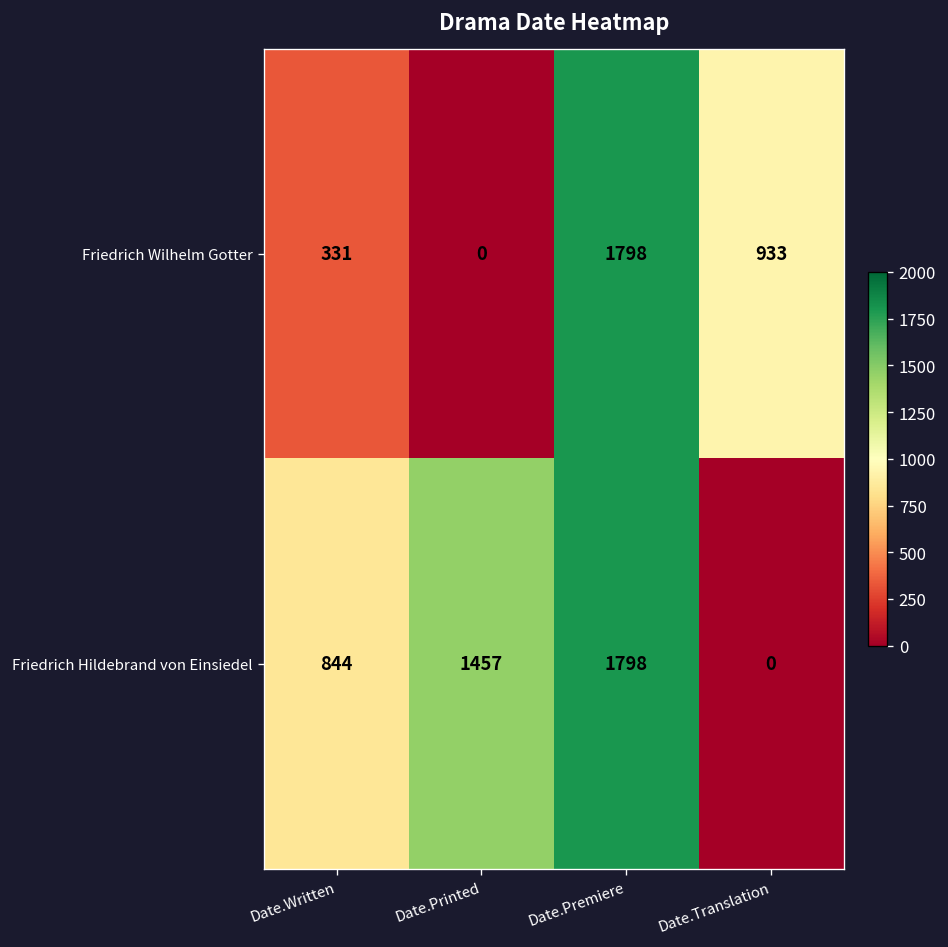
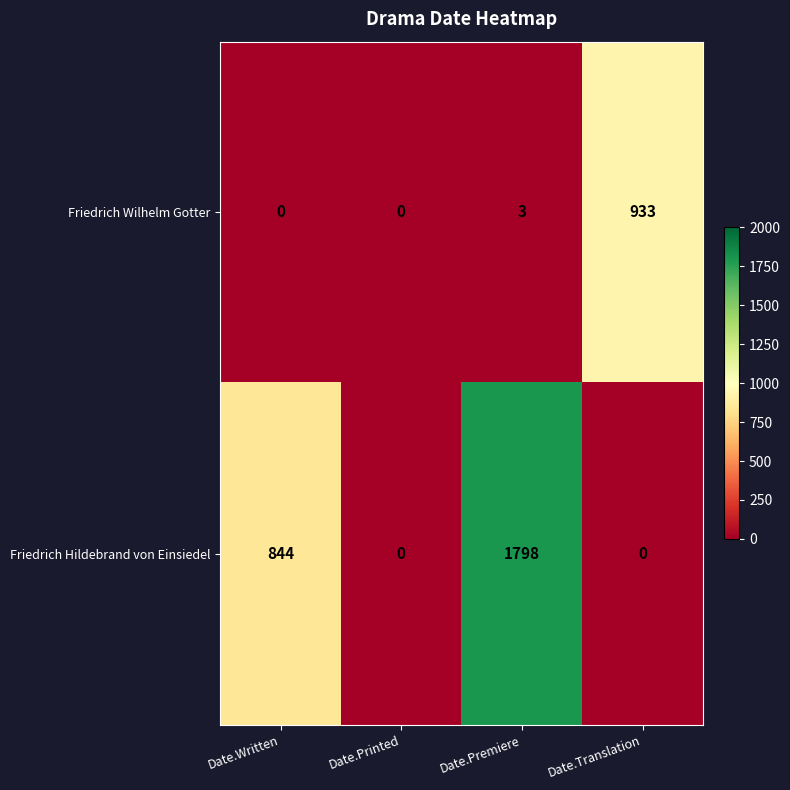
  {
    "Friedrich Wilhelm Gotter": {
-     "Date.Written": 331,
+     "Date.Written": 0,
      "Date.Printed": 0,
-     "Date.Premiere": 1798,
+     "Date.Premiere": 3,
      "Date.Translation": 933
    },
    "Friedrich Hildebrand von Einsiedel": {
      "Date.Written": 844,
-     "Date.Printed": 1457,
+     "Date.Printed": 0,
      "Date.Premiere": 1798,
      "Date.Translation": 0
    }
  }
